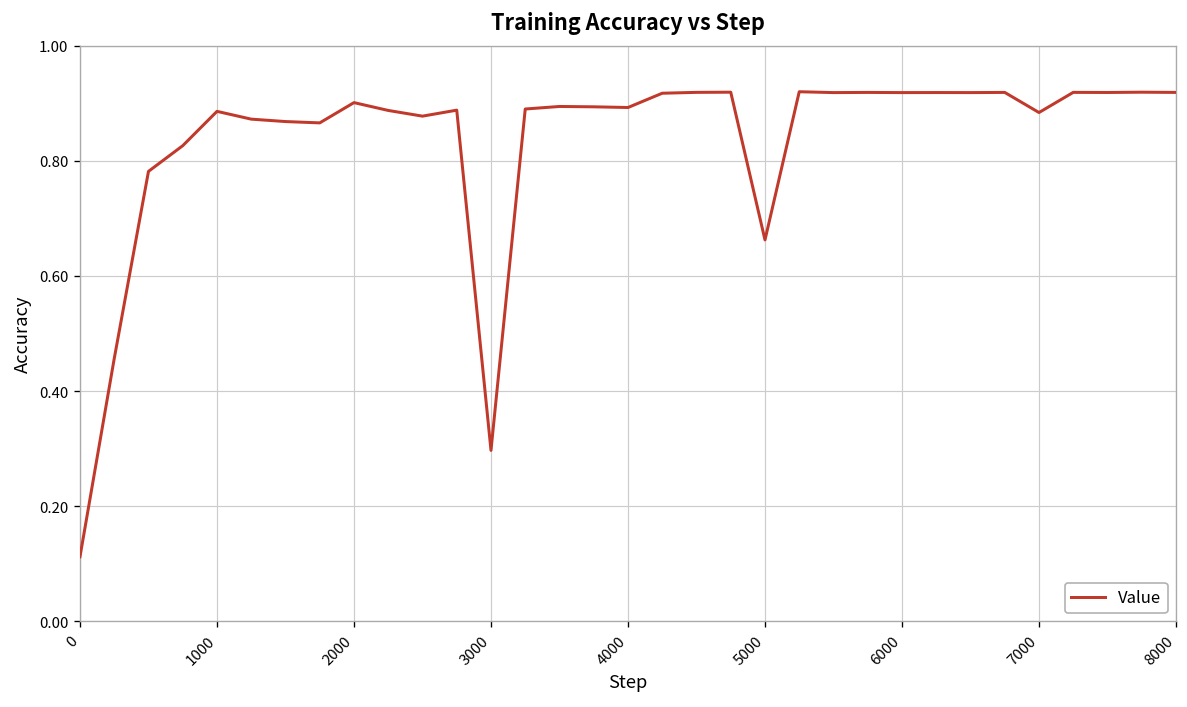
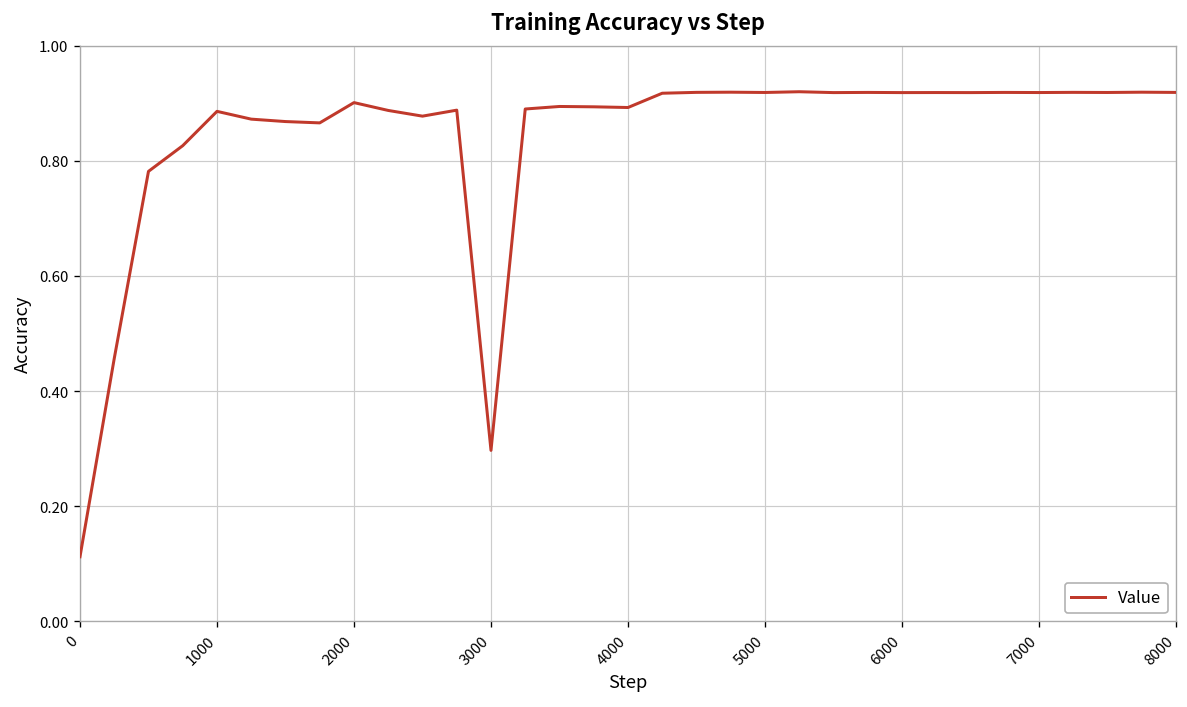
  {
    "0": 0.11,
    "1000": 0.89,
    "2000": 0.90,
    "3000": 0.30,
    "4000": 0.89,
-   "5000": 0.66,
+   "5000": 0.92,
    "6000": 0.92,
-   "7000": 0.88,
+   "7000": 0.92,
    "8000": 0.92
  }
